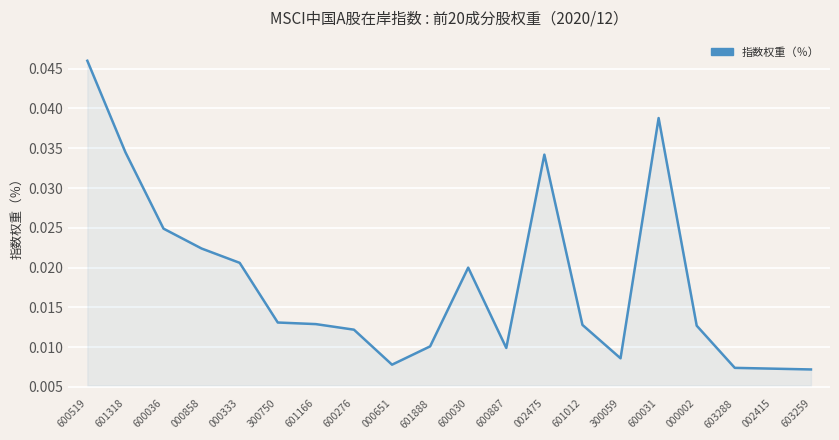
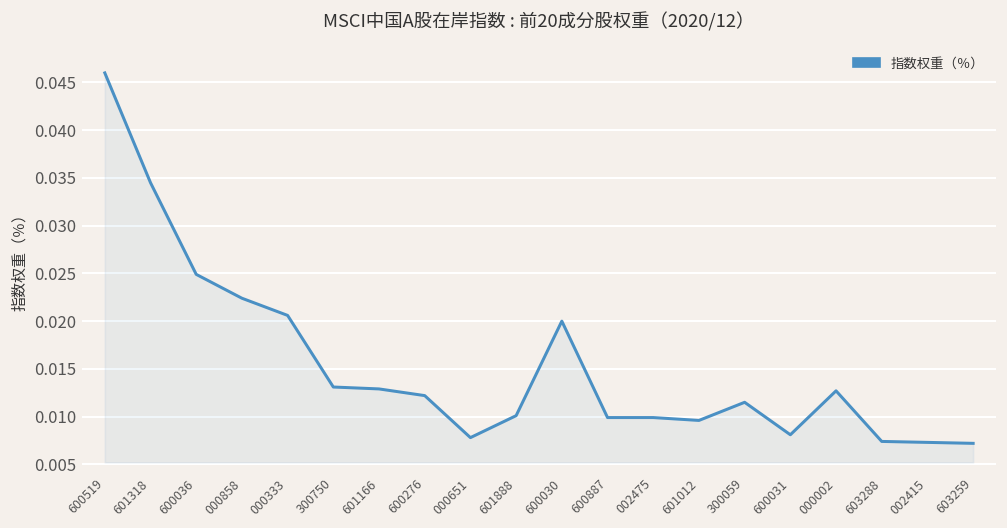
  {
    "600519": 0.046,
    "601318": 0.035,
    "600036": 0.025,
    "000858": 0.022,
    "000333": 0.021,
    "300750": 0.013,
    "601166": 0.013,
    "600276": 0.012,
    "000651": 0.008,
    "601888": 0.010,
    "600030": 0.020,
    "600887": 0.010,
-   "002475": 0.034,
-   "601012": 0.013,
-   "300059": 0.009,
-   "600031": 0.039,
+   "002475": 0.010,
+   "601012": 0.010,
+   "300059": 0.012,
+   "600031": 0.008,
    "000002": 0.013,
    "603288": 0.007,
    "002415": 0.007,
    "603259": 0.007
  }
